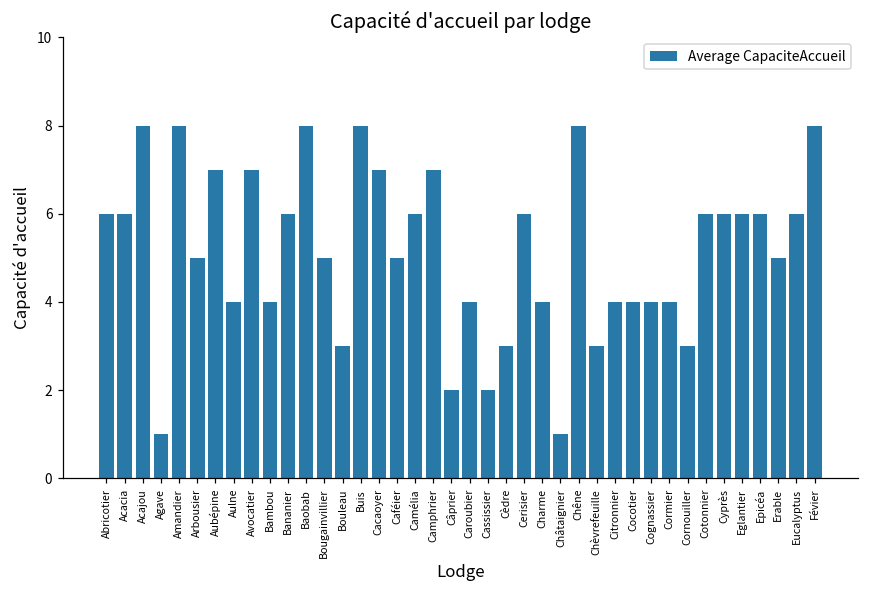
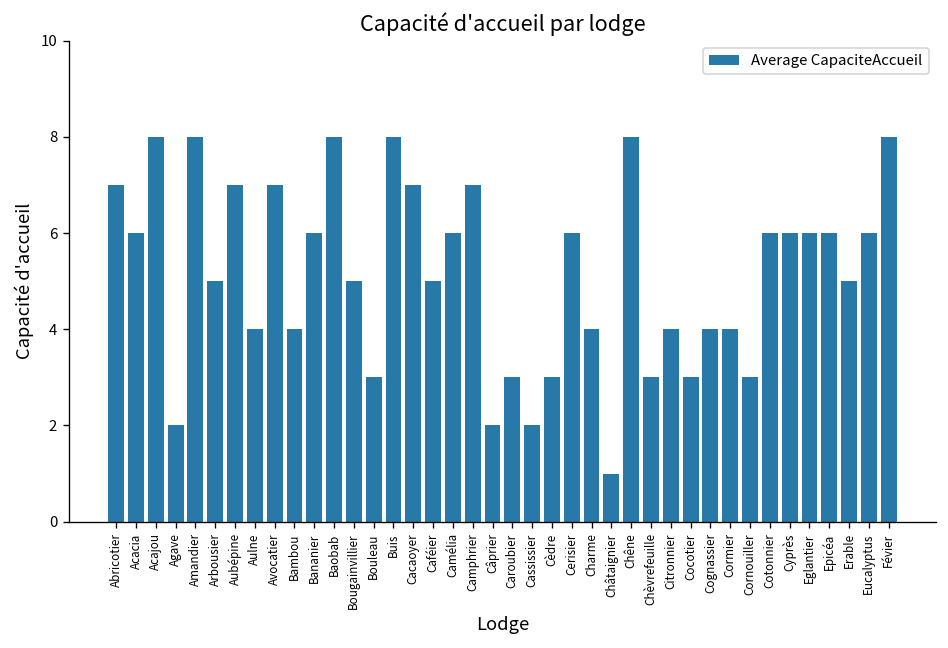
  {
-   "Abricotier": 6,
+   "Abricotier": 7,
    "Acacia": 6,
    "Acajou": 8,
-   "Agave": 1,
+   "Agave": 2,
    "Amandier": 8,
    "Arbousier": 5,
    "Aubépine": 7,
    "Aulne": 4,
    "Avocatier": 7,
    "Bambou": 4,
    "Bananier": 6,
    "Baobab": 8,
    "Bougainvillier": 5,
    "Bouleau": 3,
    "Buis": 8,
    "Cacaoyer": 7,
    "Caféier": 5,
    "Camélia": 6,
    "Camphrier": 7,
    "Câprier": 2,
-   "Caroubier": 4,
+   "Caroubier": 3,
    "Cassissier": 2,
    "Cèdre": 3,
    "Cerisier": 6,
    "Charme": 4,
    "Châtaignier": 1,
    "Chêne": 8,
    "Chèvrefeuille": 3,
    "Citronnier": 4,
-   "Cocotier": 4,
+   "Cocotier": 3,
    "Cognassier": 4,
    "Cormier": 4,
    "Cornouiller": 3,
    "Cotonnier": 6,
    "Cyprès": 6,
    "Eglantier": 6,
    "Epicéa": 6,
    "Erable": 5,
    "Eucalyptus": 6,
    "Févier": 8
  }
